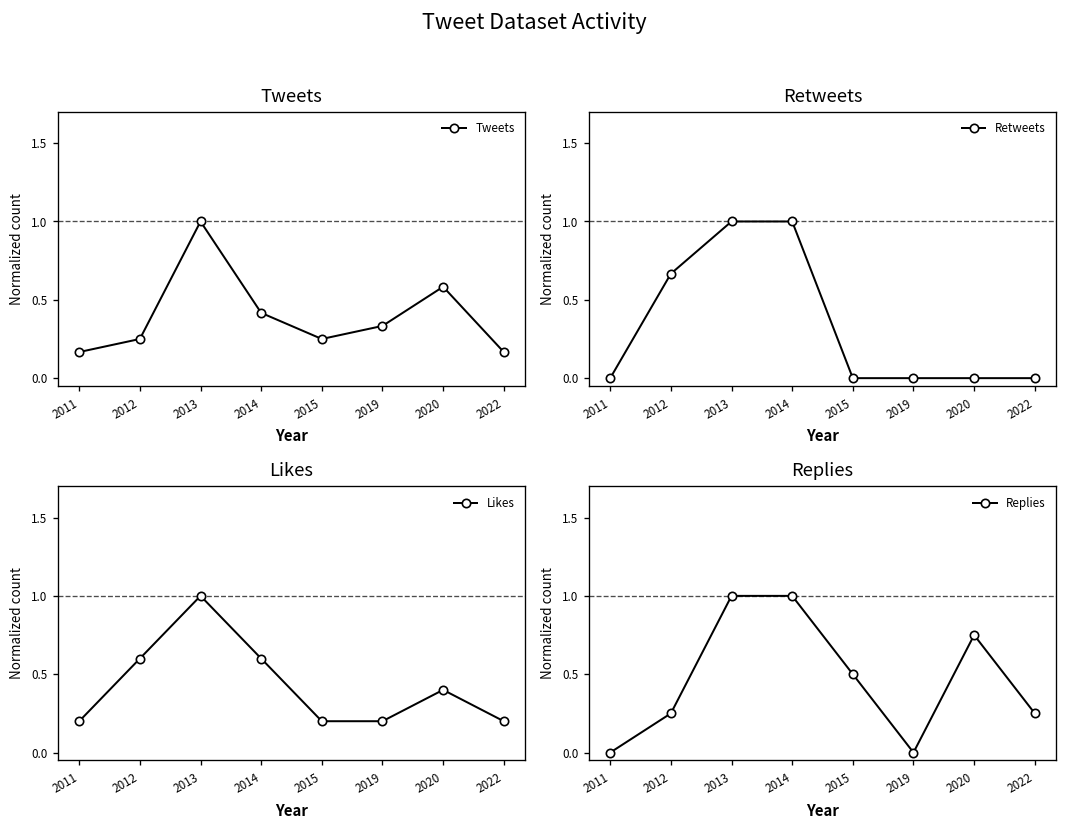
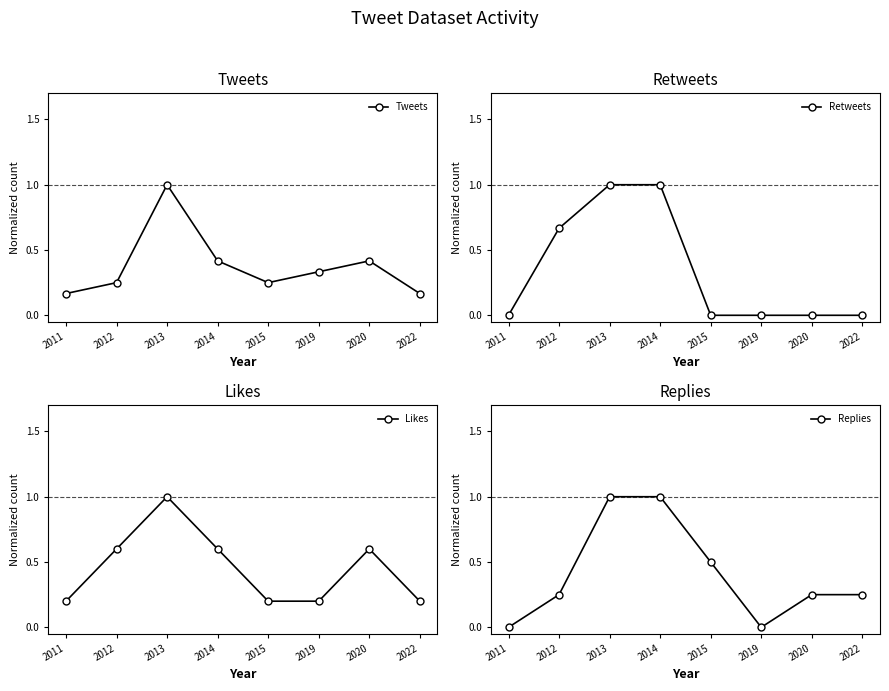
  {
    "Tweets": {
      "2011": 0.17,
      "2012": 0.25,
      "2013": 1.00,
      "2014": 0.42,
      "2015": 0.25,
      "2019": 0.33,
-     "2020": 0.58,
+     "2020": 0.42,
      "2022": 0.17
    },
    "Retweets": {
      "2011": 0.00,
      "2012": 0.67,
      "2013": 1.00,
      "2014": 1.00,
      "2015": 0.00,
      "2019": 0.00,
      "2020": 0.00,
      "2022": 0.00
    },
    "Likes": {
      "2011": 0.20,
      "2012": 0.60,
      "2013": 1.00,
      "2014": 0.60,
      "2015": 0.20,
      "2019": 0.20,
-     "2020": 0.40,
+     "2020": 0.60,
      "2022": 0.20
    },
    "Replies": {
      "2011": 0.00,
      "2012": 0.25,
      "2013": 1.00,
      "2014": 1.00,
      "2015": 0.50,
      "2019": 0.00,
-     "2020": 0.75,
+     "2020": 0.25,
      "2022": 0.25
    }
  }
